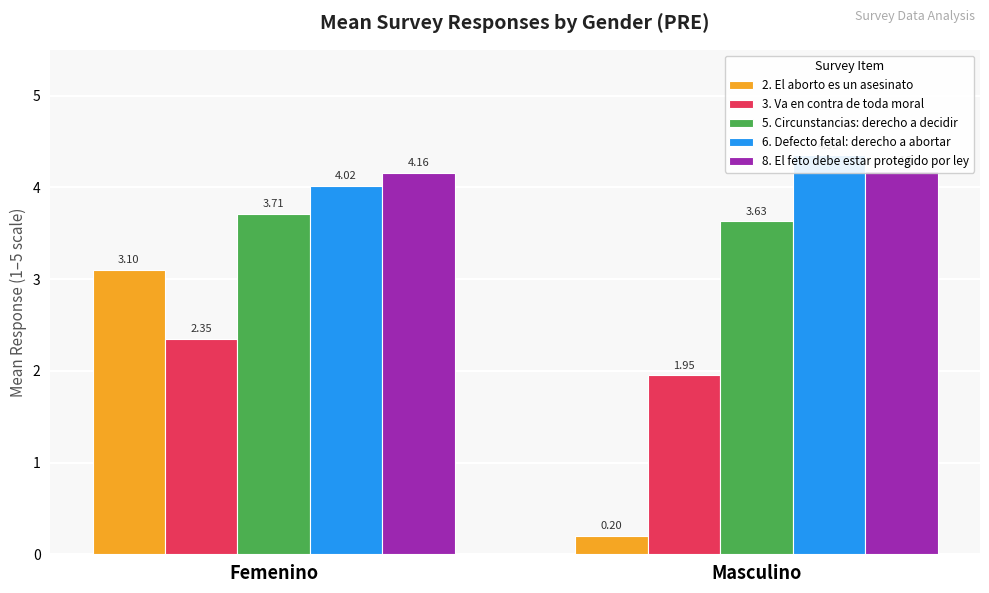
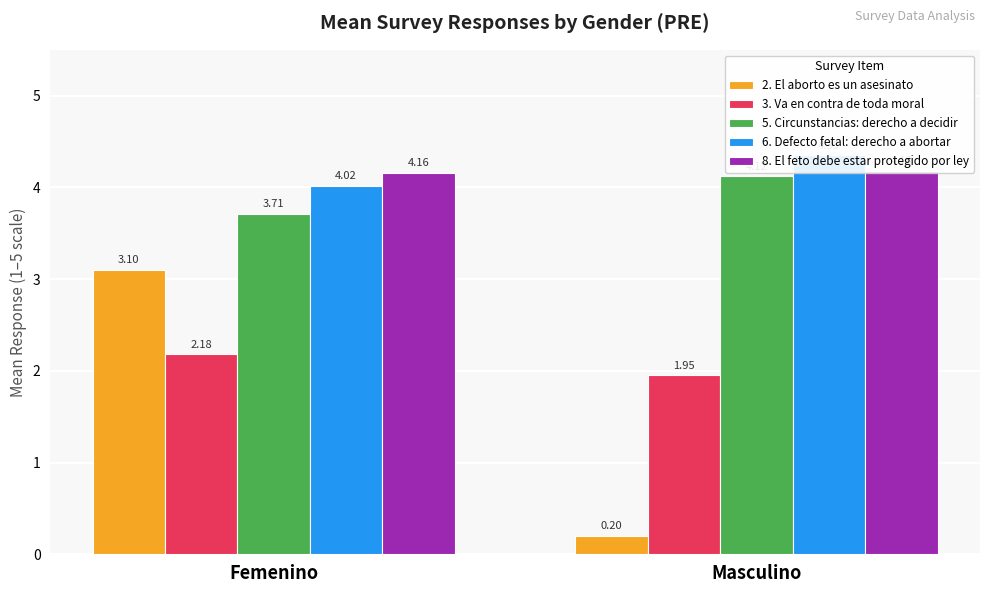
  {
    "2. El aborto es un asesinato": {
      "Femenino": 3.10,
      "Masculino": 0.20
    },
    "3. Va en contra de toda moral": {
-     "Femenino": 2.35,
+     "Femenino": 2.18,
      "Masculino": 1.95
    },
    "5. Circunstancias: derecho a decidir": {
-     "Masculino": 3.6
+     "Masculino": 4.1
    },
    "6. Defecto fetal: derecho a abortar": {
      "Femenino": 4.02
    },
    "8. El feto debe estar protegido por ley": {
      "Femenino": 4.16
    }
  }
